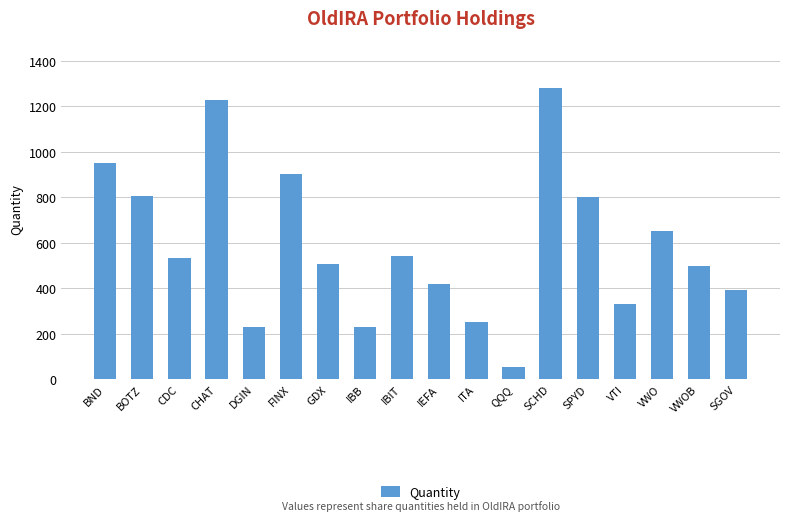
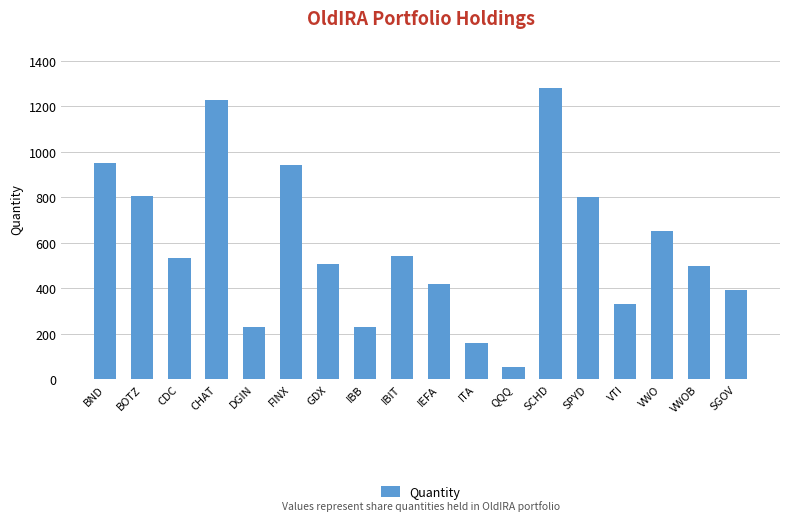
  {
    "BND": 950,
    "BOTZ": 810,
    "CDC": 530,
    "CHAT": 1230,
    "DGIN": 230,
-   "FINX": 900,
+   "FINX": 940,
    "GDX": 510,
    "IBB": 230,
    "IBIT": 540,
    "IEFA": 420,
-   "ITA": 250,
+   "ITA": 160,
    "QQQ": 50,
    "SCHD": 1280,
    "SPYD": 800,
    "VTI": 330,
    "VWO": 650,
    "VWOB": 500,
    "SGOV": 390
  }
